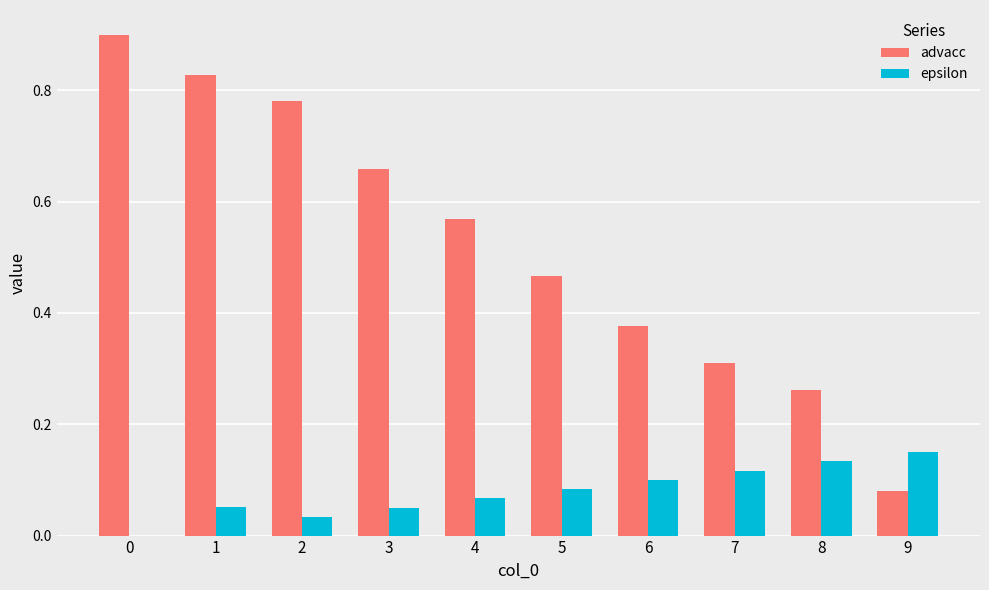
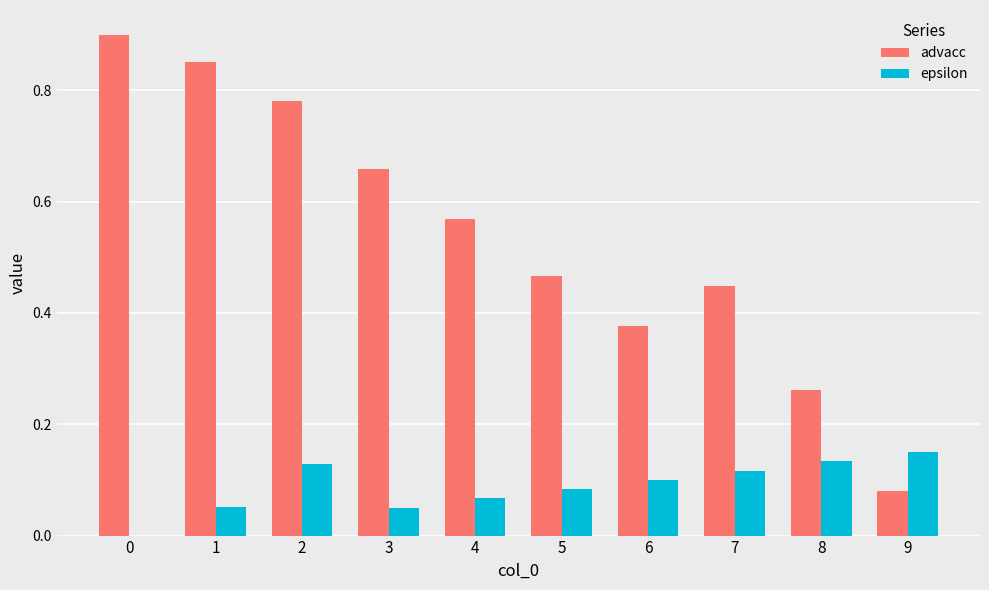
  {
    "advacc": {
      "0": 0.90,
-     "1": 0.83,
+     "1": 0.85,
      "2": 0.78,
      "3": 0.66,
      "4": 0.57,
      "5": 0.47,
      "6": 0.38,
-     "7": 0.31,
+     "7": 0.45,
      "8": 0.26,
      "9": 0.08
    },
    "epsilon": {
      "0": 0.00,
      "1": 0.05,
-     "2": 0.03,
+     "2": 0.13,
      "3": 0.05,
      "4": 0.07,
      "5": 0.08,
      "6": 0.10,
      "7": 0.12,
      "8": 0.13,
      "9": 0.15
    }
  }
